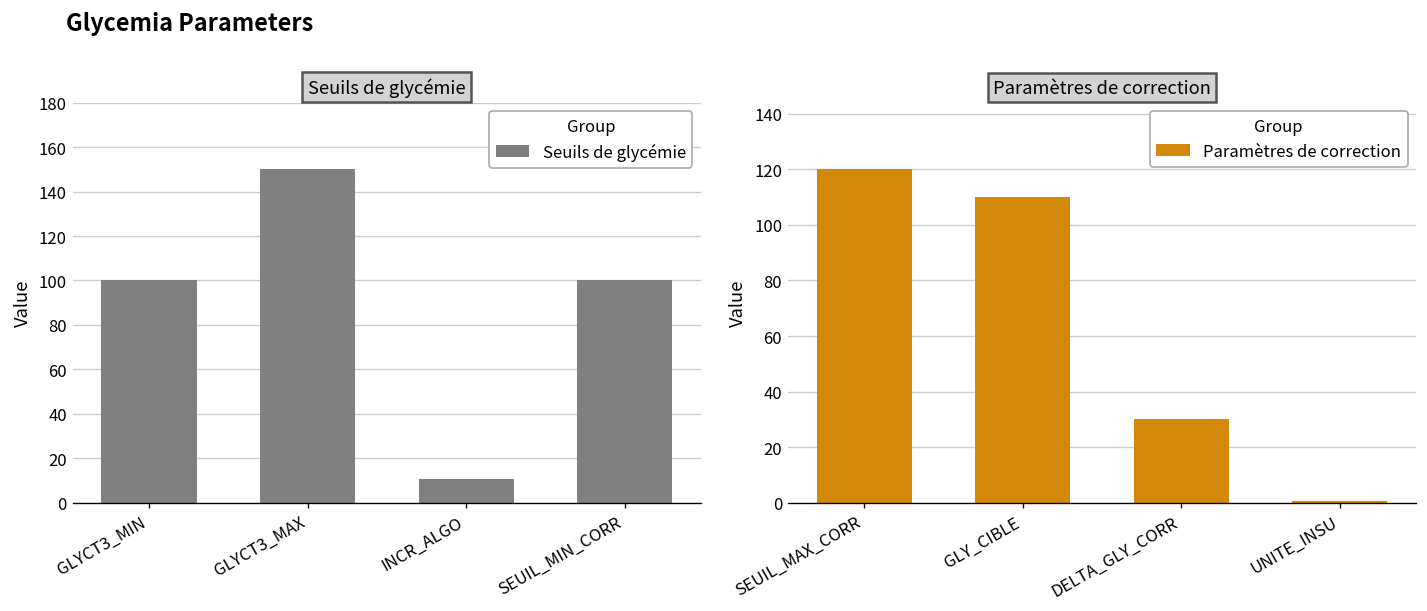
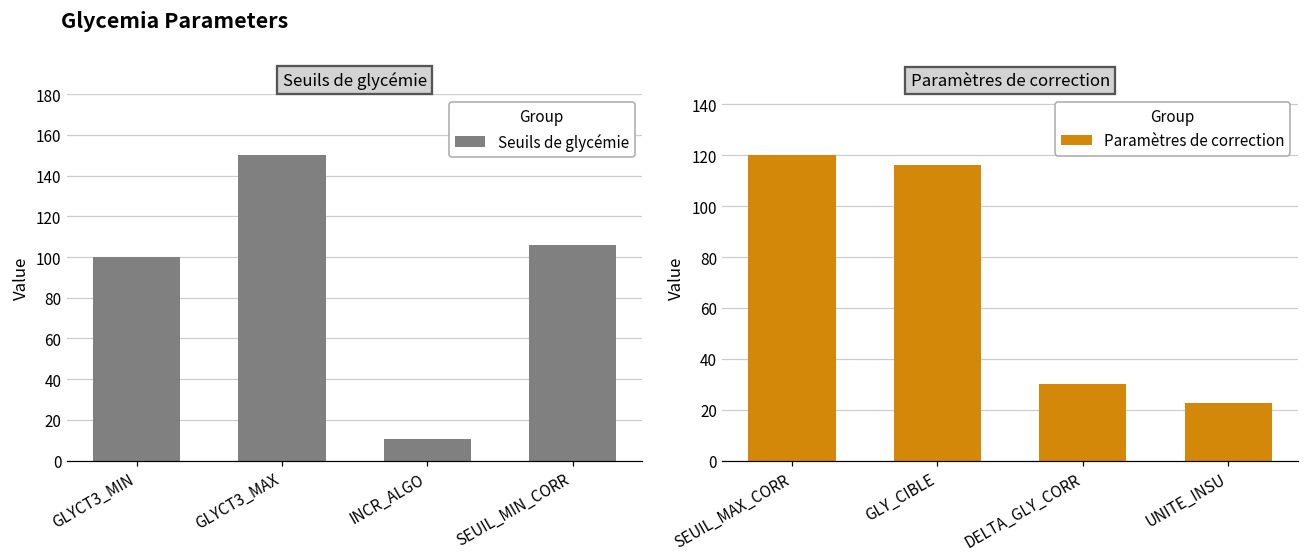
  {
    "Seuils de glycémie": {
      "GLYCT3_MIN": 100,
      "GLYCT3_MAX": 150,
      "INCR_ALGO": 11,
-     "SEUIL_MIN_CORR": 100
+     "SEUIL_MIN_CORR": 106
    },
    "Paramètres de correction": {
      "SEUIL_MAX_CORR": 120,
-     "GLY_CIBLE": 110,
+     "GLY_CIBLE": 116,
      "DELTA_GLY_CORR": 30,
-     "UNITE_INSU": 1
+     "UNITE_INSU": 23
    }
  }
